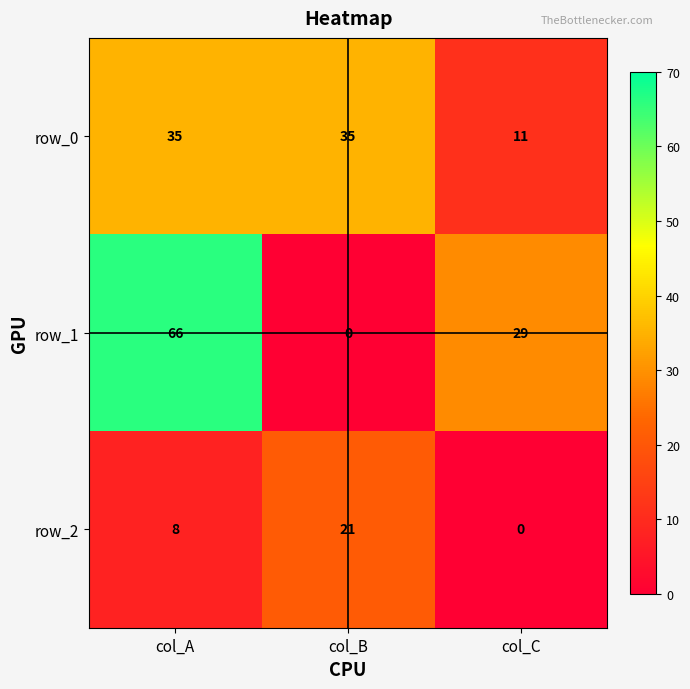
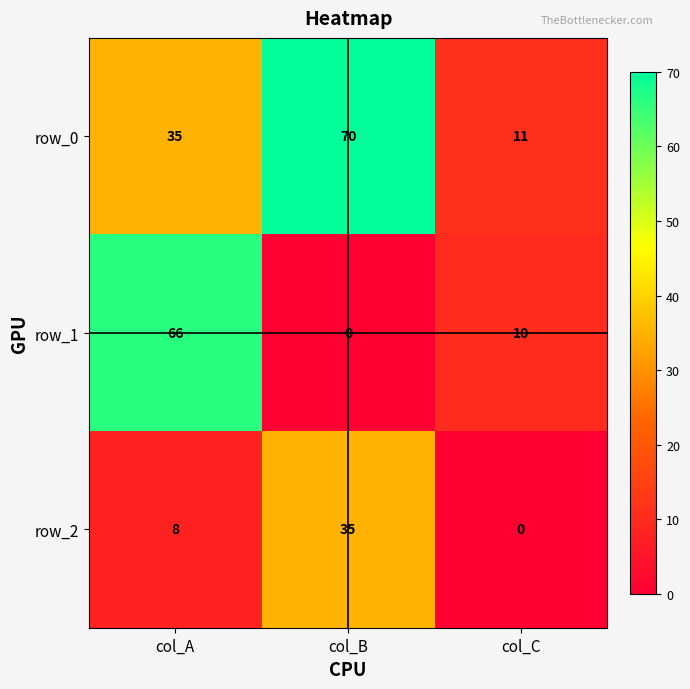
  {
    "row_0": {
      "col_A": 35,
-     "col_B": 35,
+     "col_B": 70,
      "col_C": 11
    },
    "row_1": {
      "col_A": 66,
      "col_B": 0,
-     "col_C": 29
+     "col_C": 10
    },
    "row_2": {
      "col_A": 8,
-     "col_B": 21,
+     "col_B": 35,
      "col_C": 0
    }
  }
